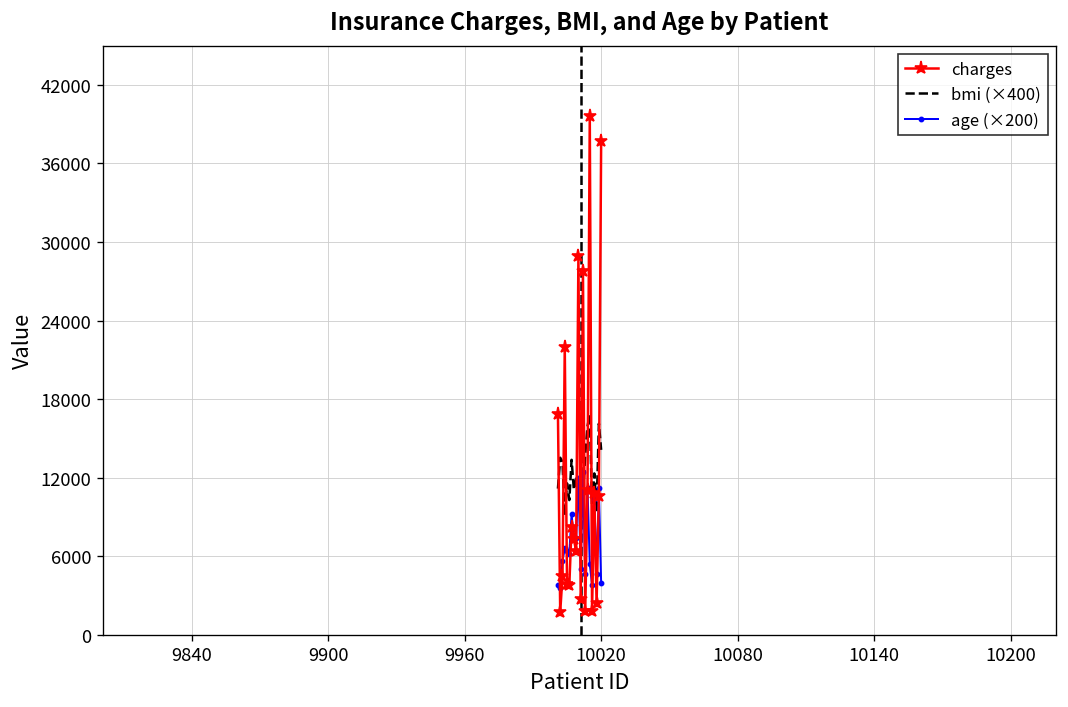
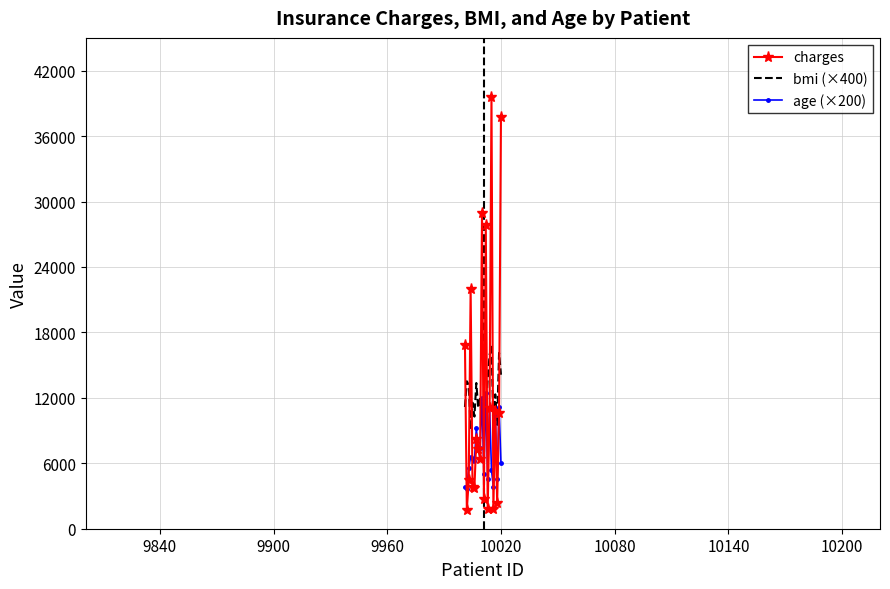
  {
    "charges": {
      "10020": 37700
    },
    "bmi (×400)": {
      "10020": 14100
    },
    "age (×200)": {
-     "10020": 3900
+     "10020": 6000
    }
  }
